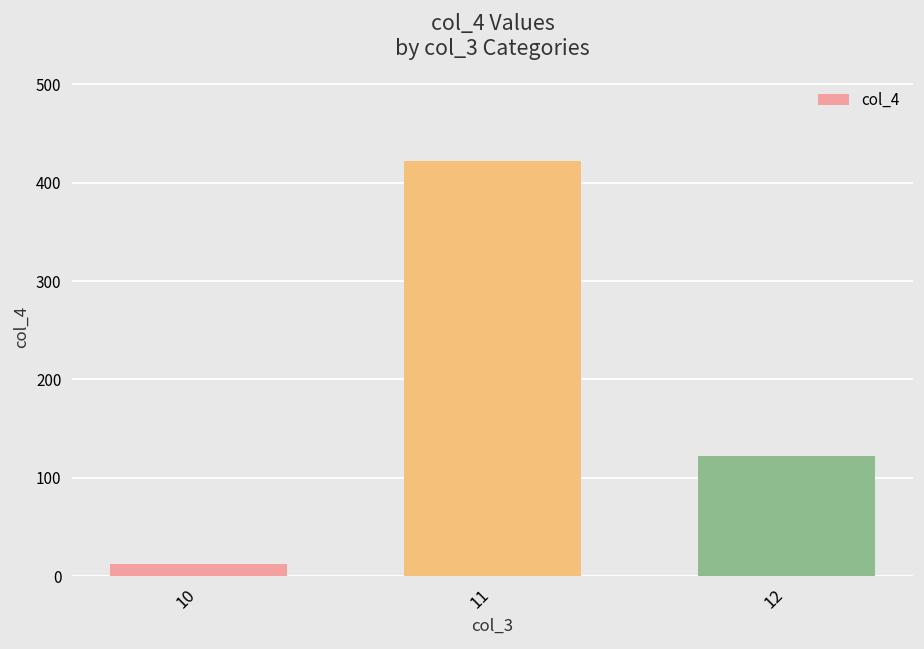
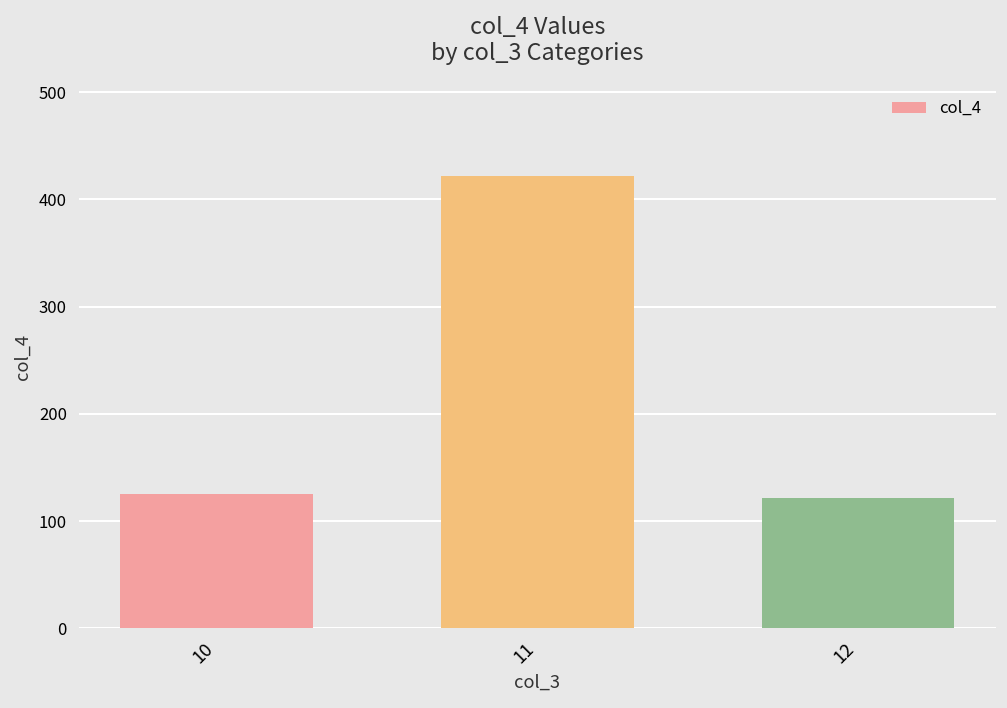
  {
-   "10": 10,
+   "10": 120,
    "11": 420,
    "12": 120
  }
